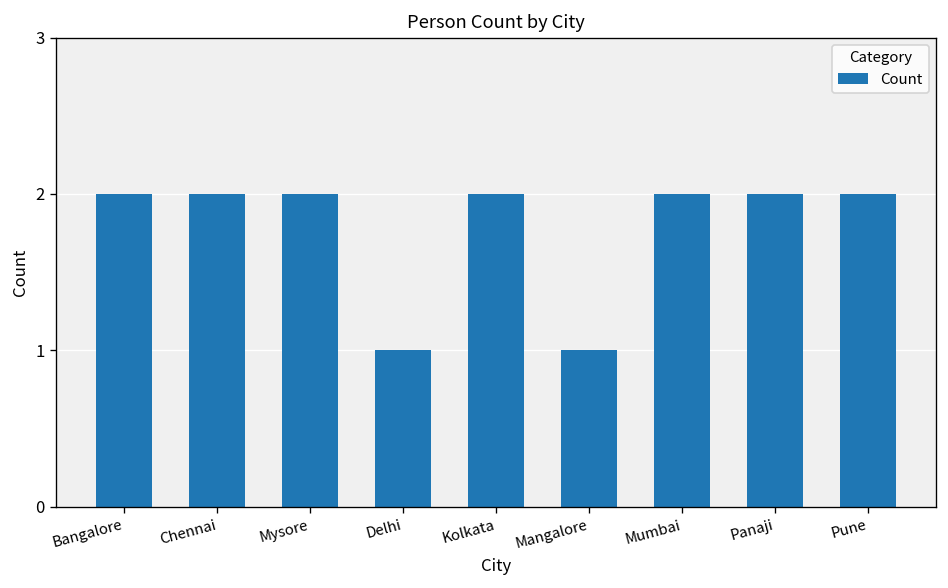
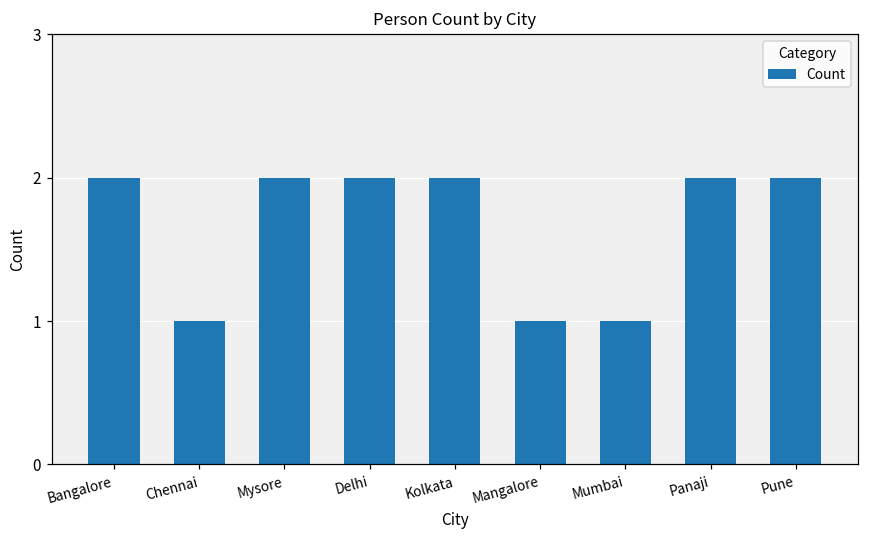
  {
    "Bangalore": 2,
-   "Chennai": 2,
+   "Chennai": 1,
    "Mysore": 2,
-   "Delhi": 1,
+   "Delhi": 2,
    "Kolkata": 2,
    "Mangalore": 1,
-   "Mumbai": 2,
+   "Mumbai": 1,
    "Panaji": 2,
    "Pune": 2
  }
